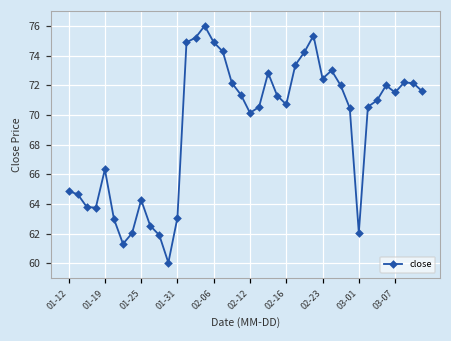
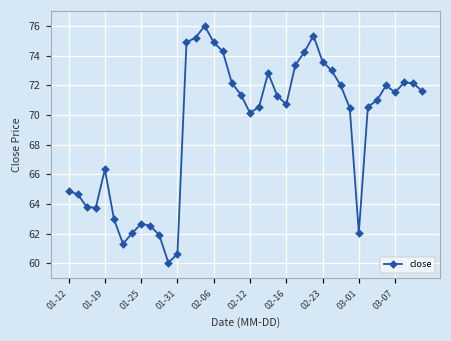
  {
    "01-12": 64.9,
    "01-19": 66.3,
-   "01-25": 64.3,
-   "01-31": 63.1,
+   "01-25": 62.7,
+   "01-31": 60.6,
    "02-06": 74.9,
    "02-12": 70.2,
    "02-16": 70.7,
-   "02-23": 72.5,
+   "02-23": 73.6,
    "03-01": 62.1,
    "03-07": 71.5
  }
